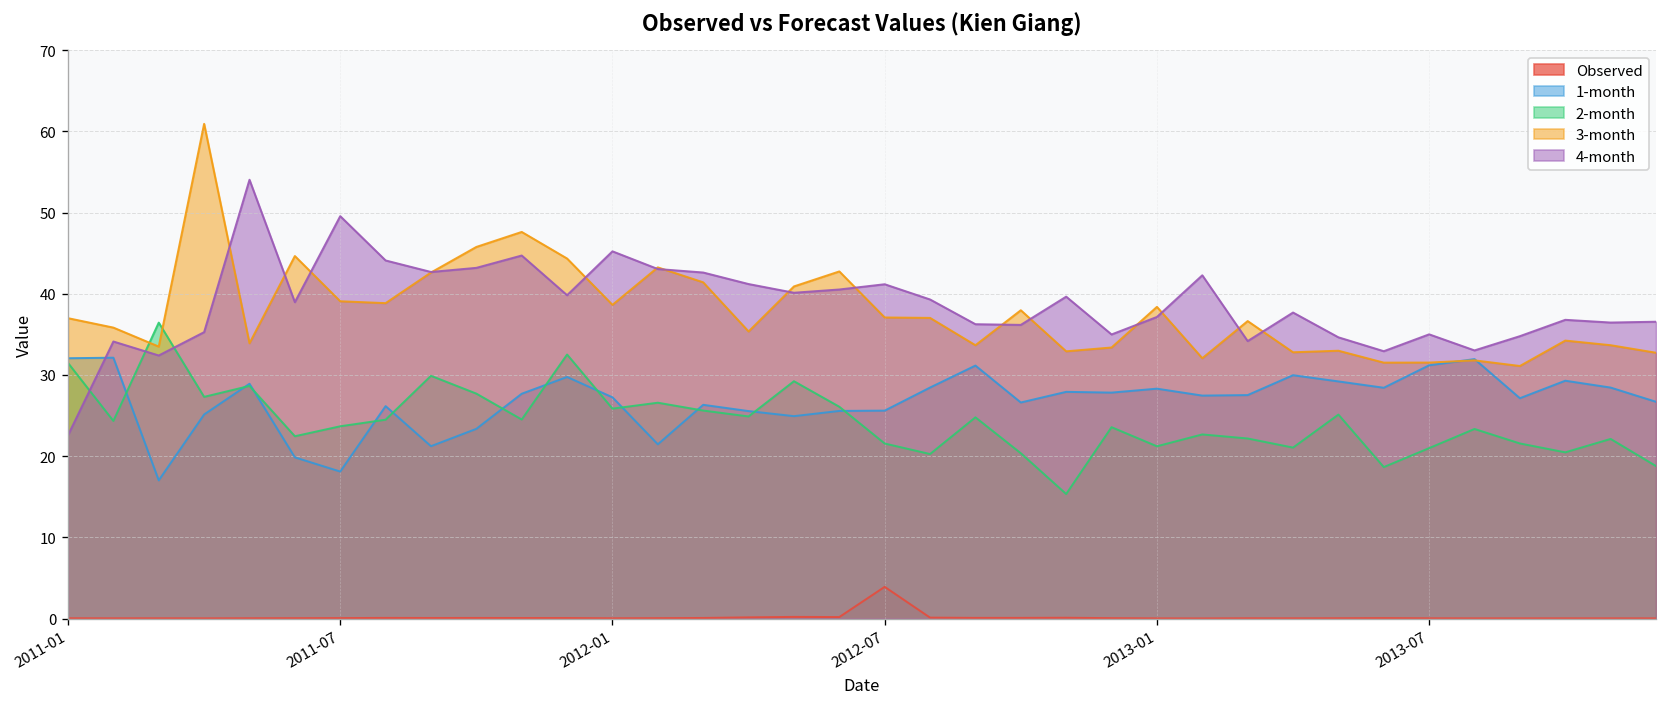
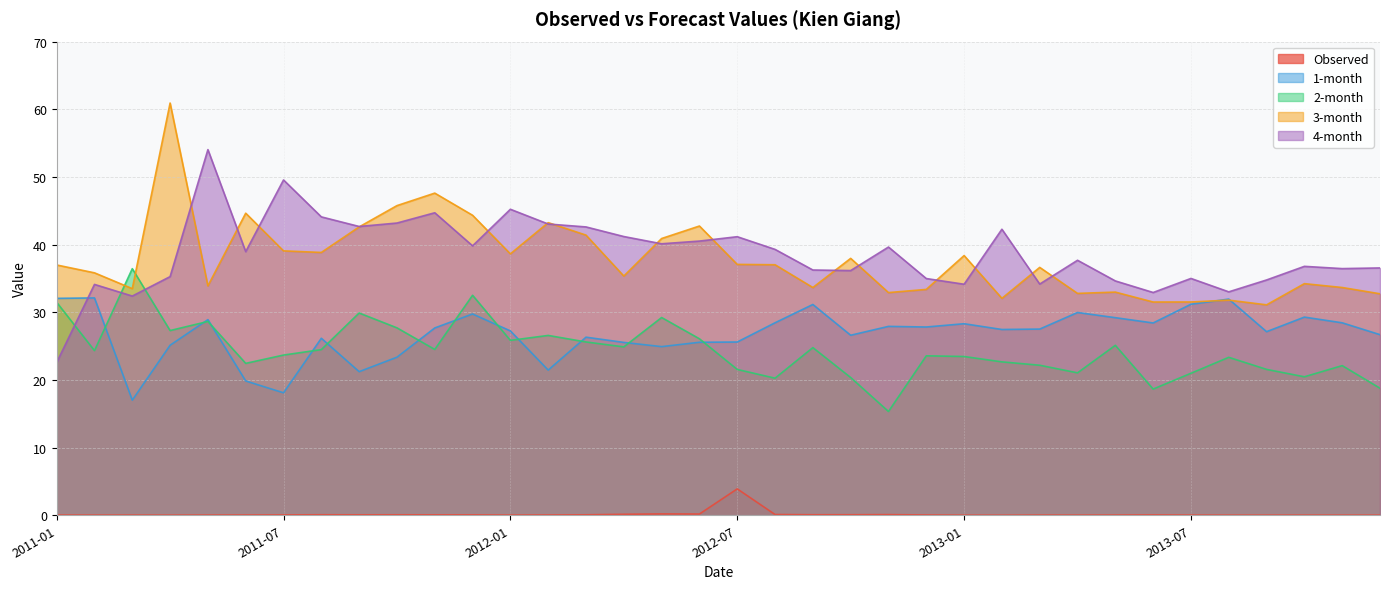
  {
    "Observed": {
      "2011-01": 0,
      "2011-07": 0,
      "2012-01": 0,
      "2012-07": 4,
      "2013-01": 0,
      "2013-07": 0
    },
    "1-month": {
      "2011-01": 32,
      "2011-07": 18,
      "2012-01": 27,
      "2012-07": 26,
      "2013-01": 28
    },
    "2-month": {
      "2011-01": 31,
      "2011-07": 24,
      "2012-01": 26,
      "2012-07": 22,
-     "2013-01": 21,
+     "2013-01": 23,
      "2013-07": 21
    },
    "3-month": {
      "2011-01": 37,
      "2011-07": 39,
      "2012-01": 39,
      "2012-07": 37,
      "2013-01": 38
    },
    "4-month": {
      "2011-01": 23,
      "2011-07": 50,
      "2012-01": 45,
      "2012-07": 41,
-     "2013-01": 37,
+     "2013-01": 34,
      "2013-07": 35
    }
  }
